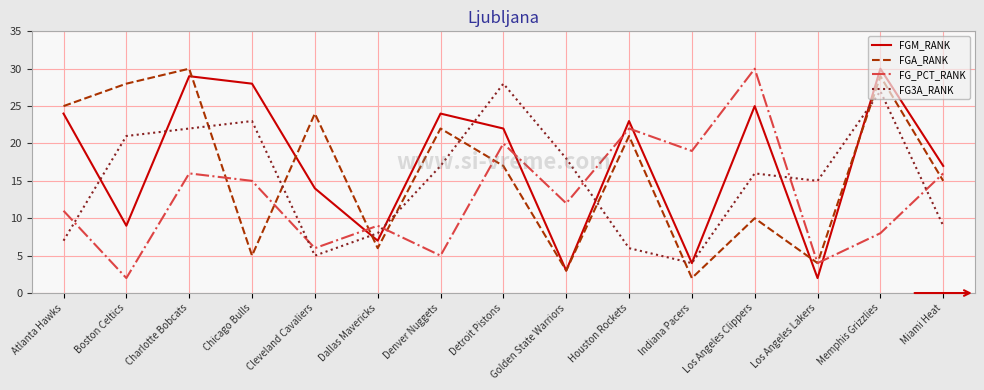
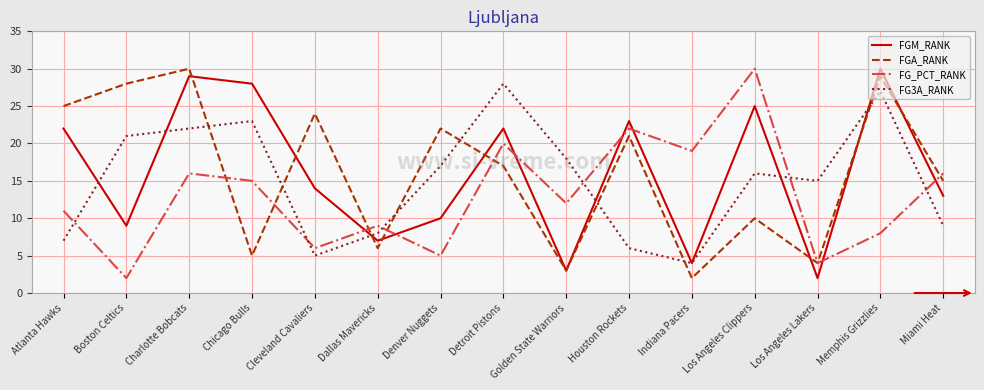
  {
    "FGM_RANK": {
-     "Atlanta Hawks": 24,
+     "Atlanta Hawks": 22,
      "Boston Celtics": 9,
      "Charlotte Bobcats": 29,
      "Chicago Bulls": 28,
      "Cleveland Cavaliers": 14,
      "Dallas Mavericks": 7,
-     "Denver Nuggets": 24,
+     "Denver Nuggets": 10,
      "Detroit Pistons": 22,
      "Houston Rockets": 23,
      "Los Angeles Clippers": 25,
      "Los Angeles Lakers": 2,
-     "Miami Heat": 17
+     "Miami Heat": 13
    },
    "FG_PCT_RANK": {
      "Atlanta Hawks": 11,
      "Boston Celtics": 2,
      "Charlotte Bobcats": 16,
      "Chicago Bulls": 15,
      "Cleveland Cavaliers": 6,
      "Dallas Mavericks": 9,
      "Denver Nuggets": 5,
      "Detroit Pistons": 20,
      "Golden State Warriors": 12,
      "Houston Rockets": 22,
      "Indiana Pacers": 19,
      "Los Angeles Clippers": 30,
      "Memphis Grizzlies": 8,
      "Miami Heat": 16
    }
  }
